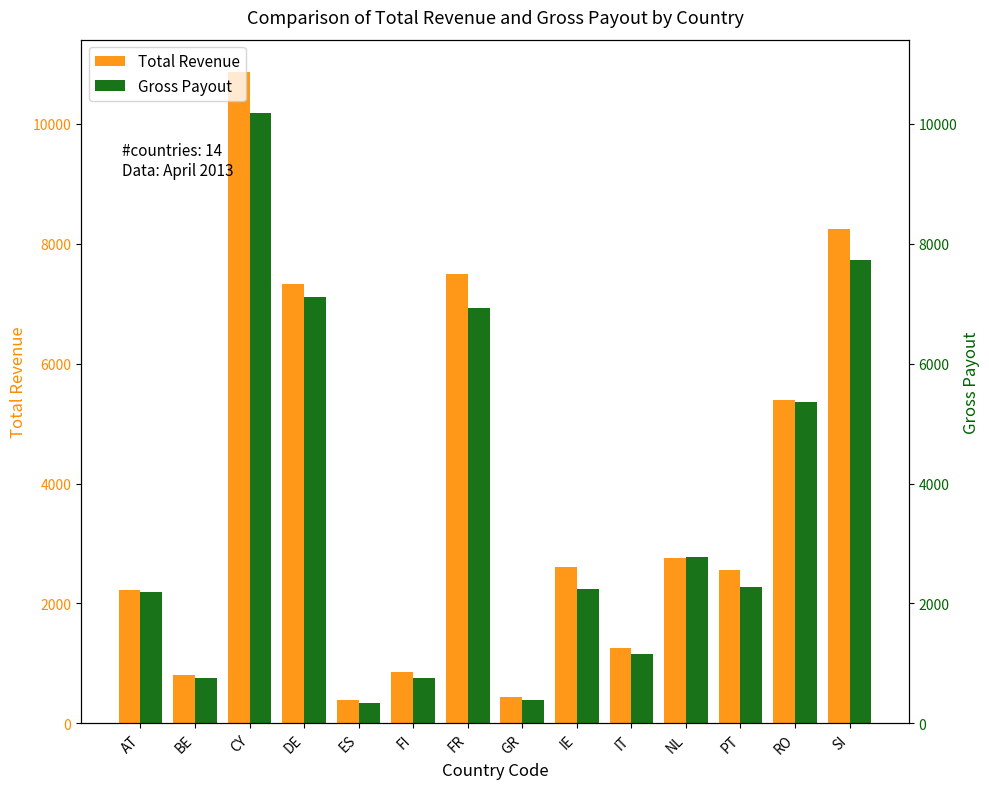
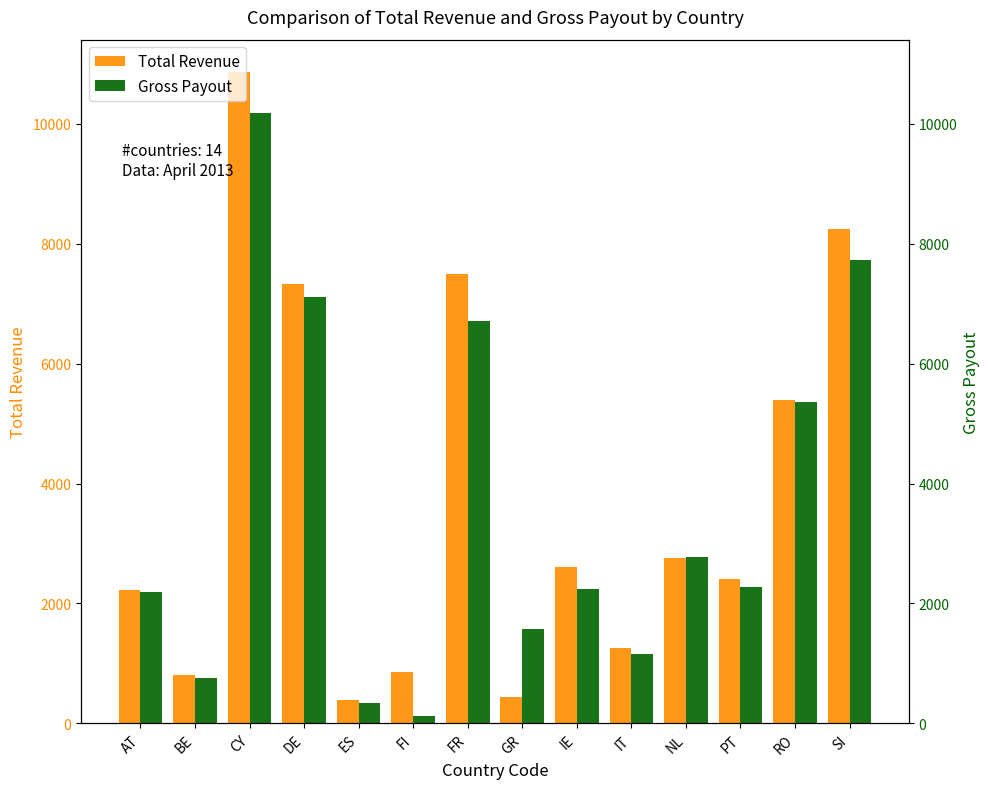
  {
    "Total Revenue": {
      "AT": 2200,
      "BE": 800,
      "DE": 7300,
      "ES": 400,
      "FI": 900,
      "FR": 7500,
      "GR": 400,
      "IE": 2600,
      "IT": 1300,
      "NL": 2800,
-     "PT": 2600,
+     "PT": 2400,
      "RO": 5400,
      "SI": 8200
    },
    "Gross Payout": {
      "AT": 2200,
      "BE": 800,
      "CY": 10200,
      "DE": 7100,
      "ES": 300,
-     "FI": 800,
-     "FR": 6900,
-     "GR": 400,
+     "FI": 100,
+     "FR": 6700,
+     "GR": 1600,
      "IE": 2200,
      "IT": 1200,
      "NL": 2800,
      "PT": 2300,
      "RO": 5400,
      "SI": 7700
    }
  }
